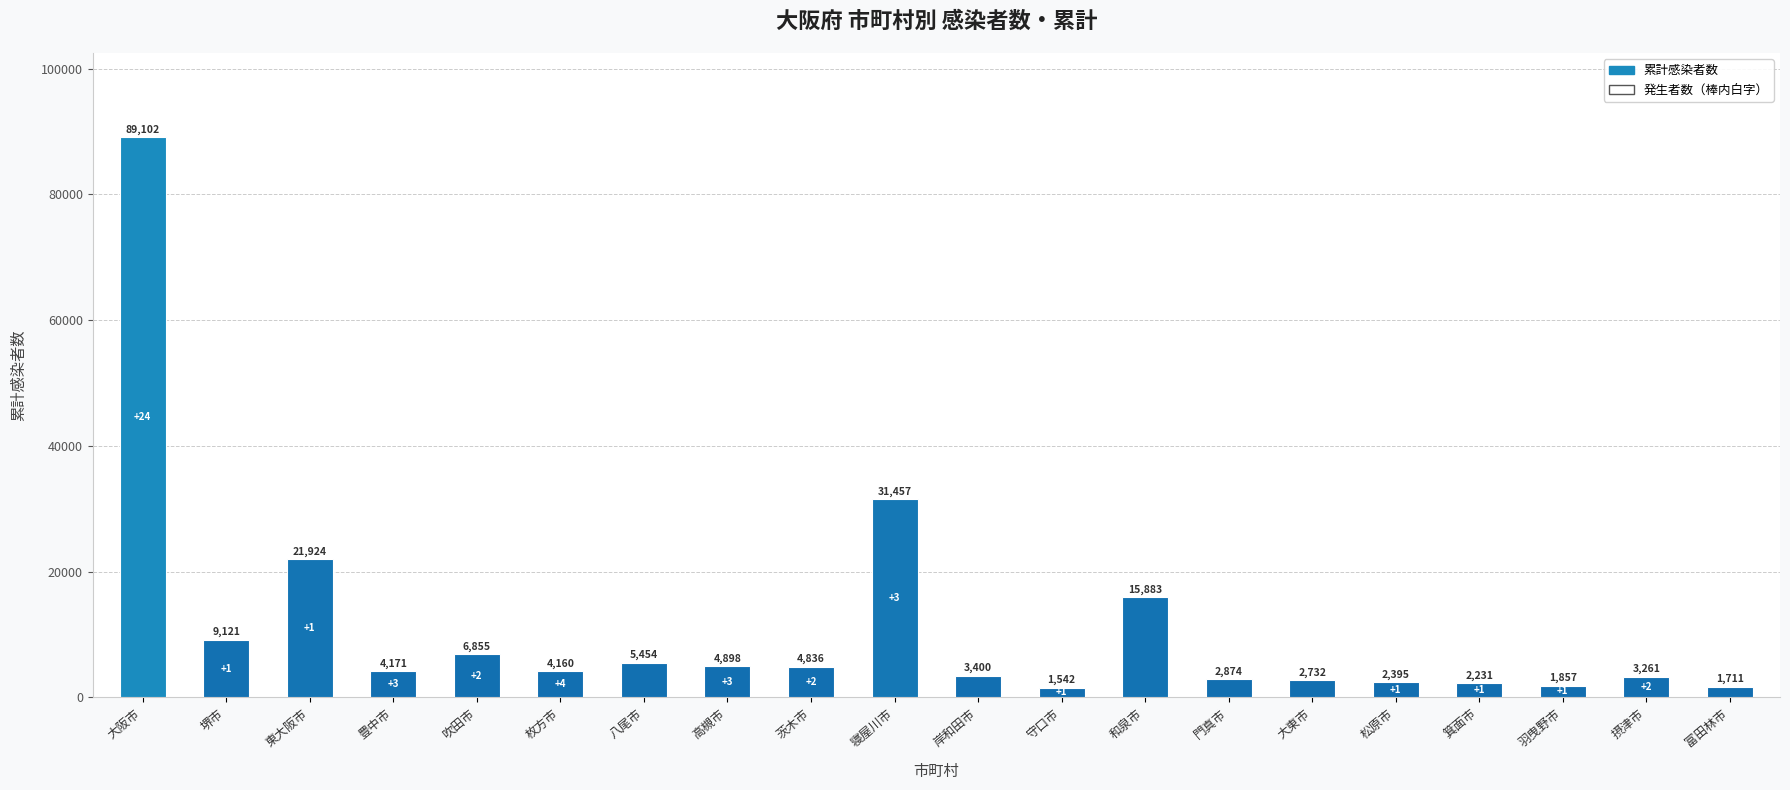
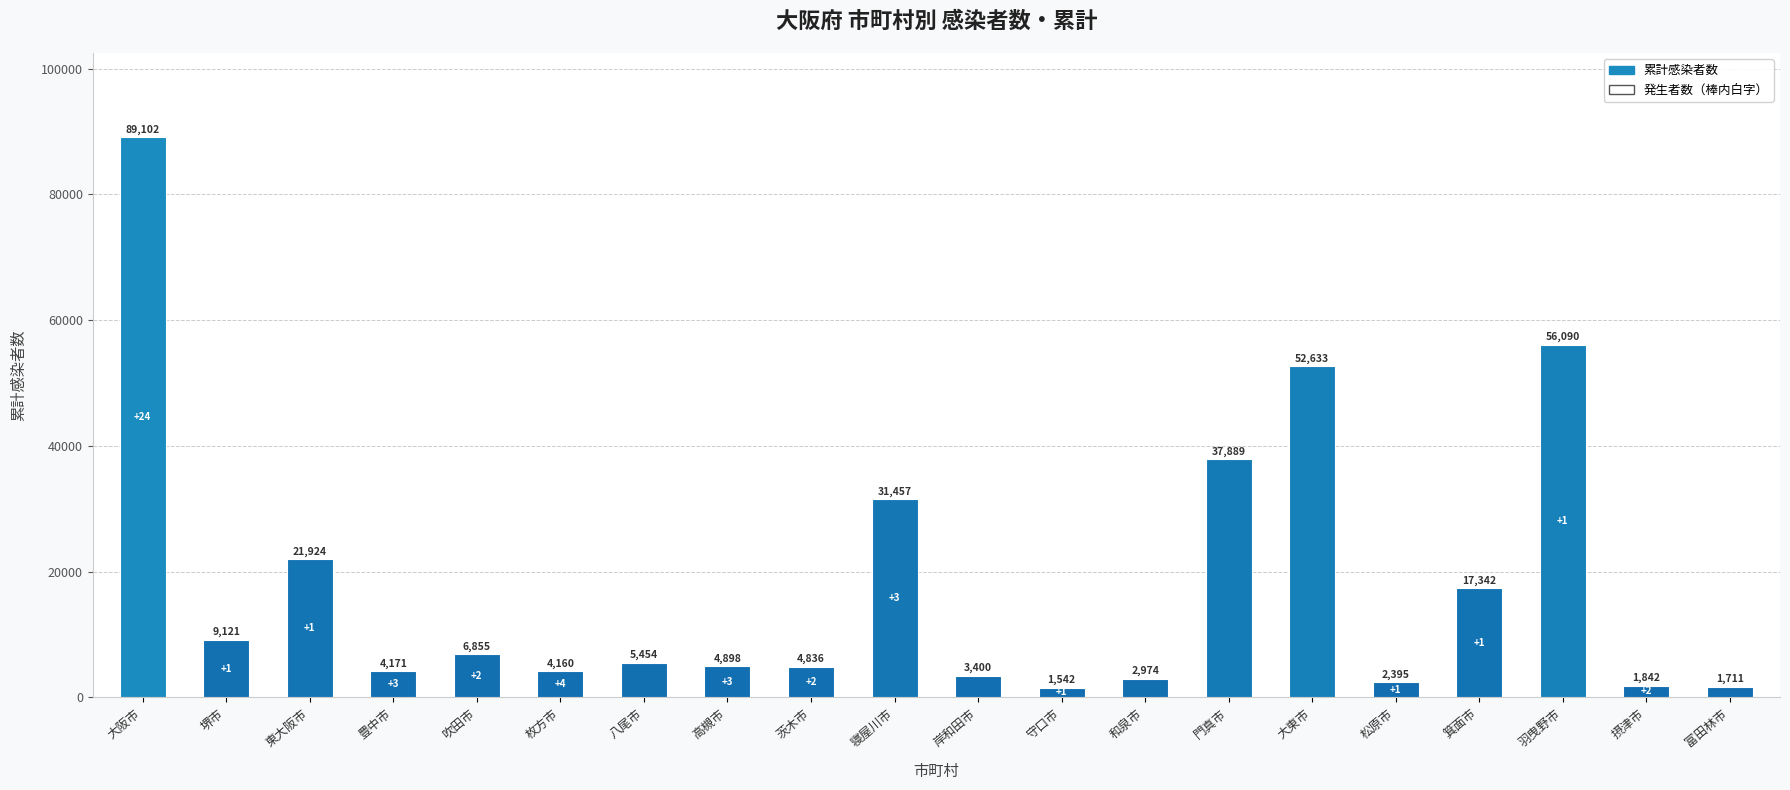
  {
    "大阪市": "89,102",
    "堺市": "9,121",
    "東大阪市": "21,924",
    "豊中市": "4,171",
    "吹田市": "6,855",
    "枚方市": "4,160",
    "八尾市": "5,454",
    "高槻市": "4,898",
    "茨木市": "4,836",
    "寝屋川市": "31,457",
    "岸和田市": "3,400",
    "守口市": "1,542",
-   "和泉市": "15,883",
-   "門真市": "2,874",
-   "大東市": "2,732",
+   "和泉市": "2,974",
+   "門真市": "37,889",
+   "大東市": "52,633",
    "松原市": "2,395",
-   "箕面市": "2,231",
-   "羽曳野市": "1,857",
-   "摂津市": "3,261",
+   "箕面市": "17,342",
+   "羽曳野市": "56,090",
+   "摂津市": "1,842",
    "富田林市": "1,711"
  }
